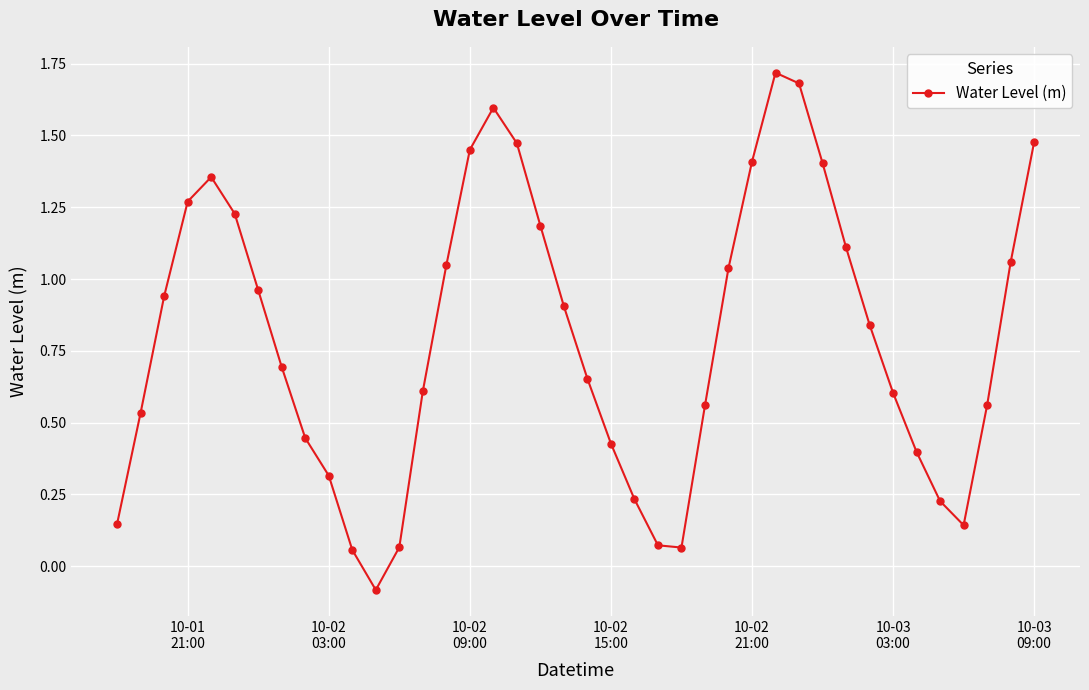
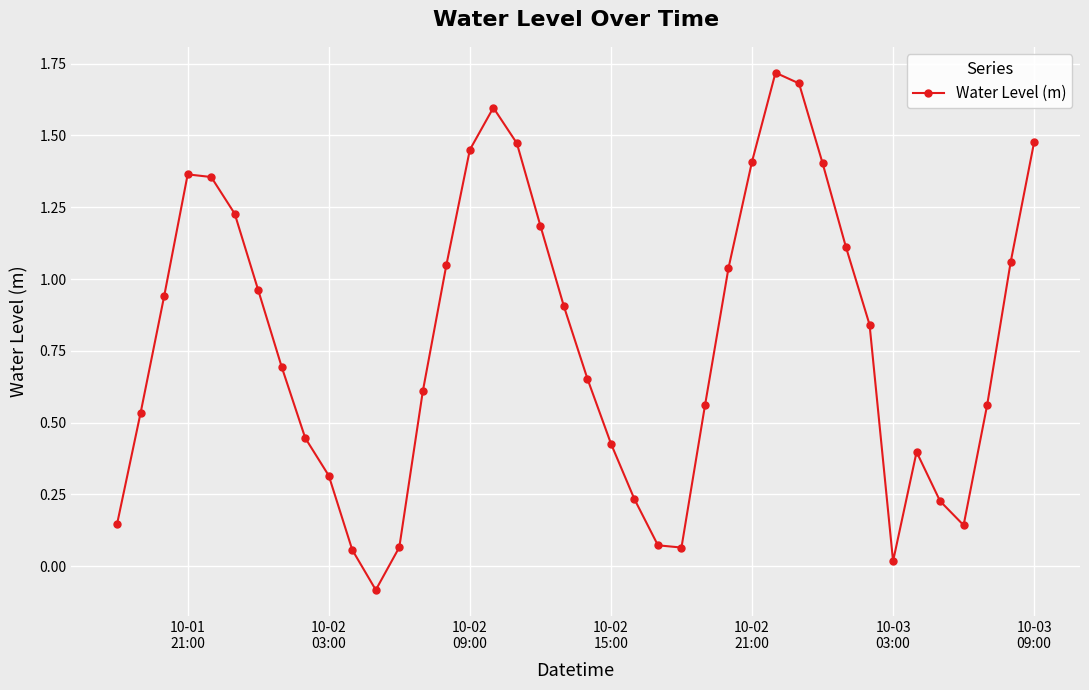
  {
-   "10-01 21:00": 1.27,
+   "10-01 21:00": 1.36,
    "10-02 03:00": 0.32,
    "10-02 09:00": 1.45,
    "10-02 15:00": 0.43,
    "10-02 21:00": 1.41,
-   "10-03 03:00": 0.60,
+   "10-03 03:00": 0.02,
    "10-03 09:00": 1.48
  }
